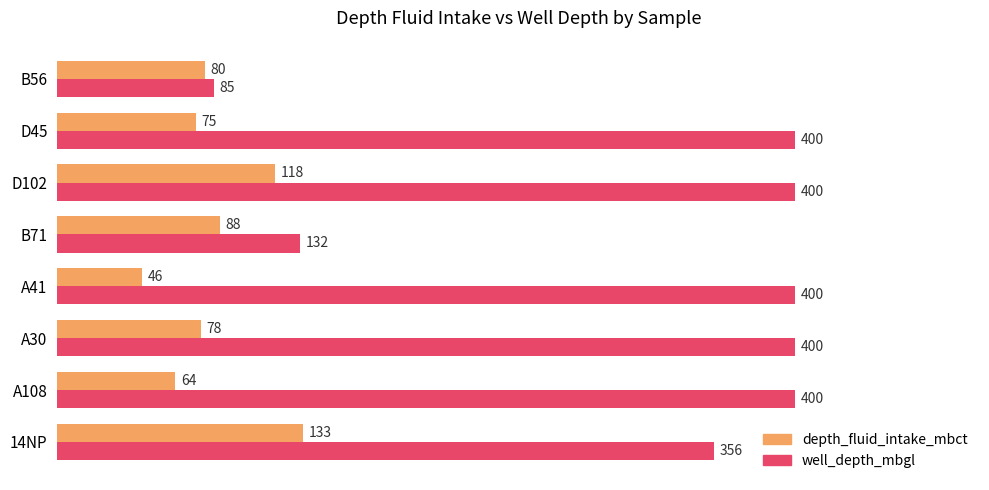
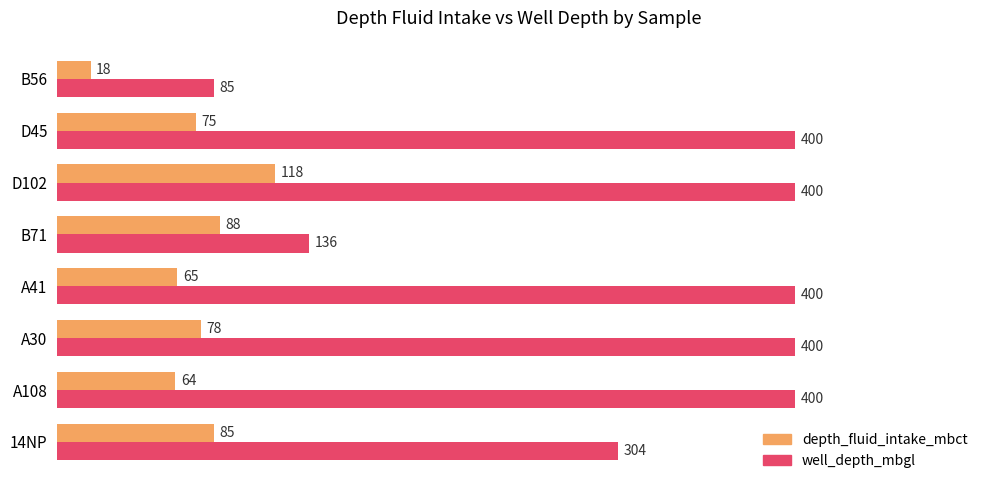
  {
    "depth_fluid_intake_mbct": {
-     "B56": 80,
+     "B56": 18,
      "D45": 75,
      "D102": 118,
      "B71": 88,
-     "A41": 46,
+     "A41": 65,
      "A30": 78,
      "A108": 64,
-     "14NP": 133
+     "14NP": 85
    },
    "well_depth_mbgl": {
      "B56": 85,
      "D45": 400,
      "D102": 400,
-     "B71": 132,
+     "B71": 136,
      "A41": 400,
      "A30": 400,
      "A108": 400,
-     "14NP": 356
+     "14NP": 304
    }
  }
